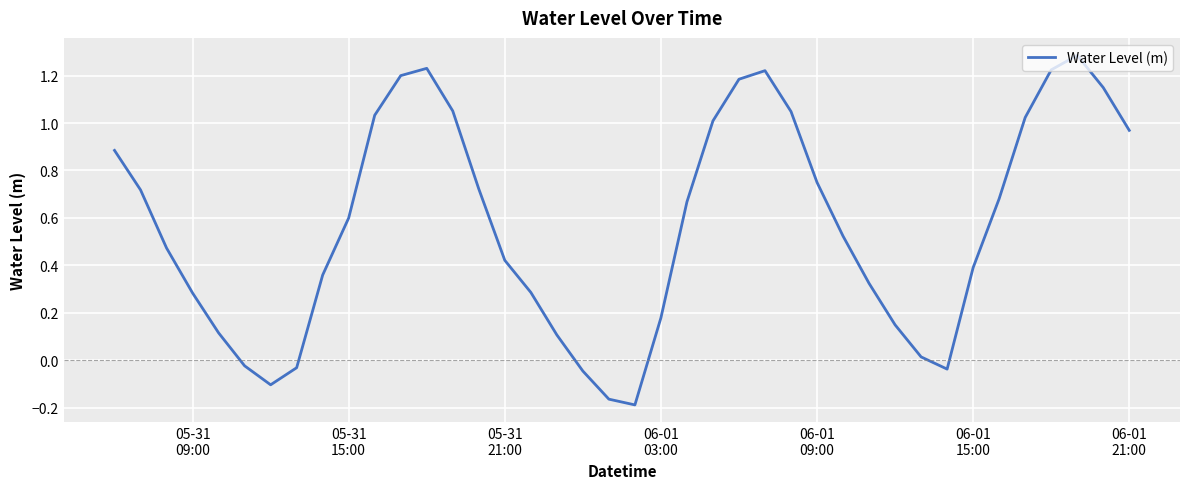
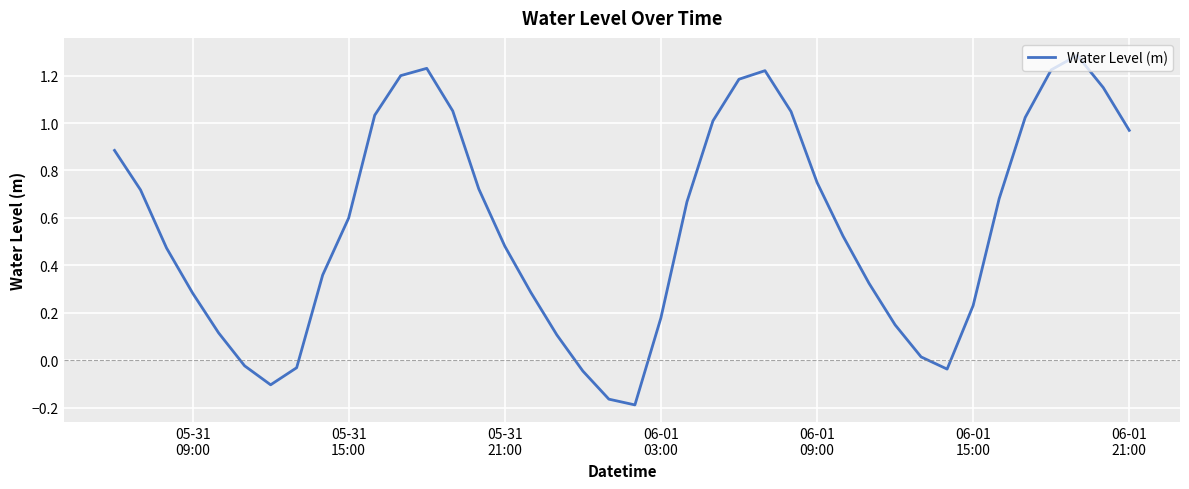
  {
    "05-31 09:00": 0.28,
    "05-31 15:00": 0.60,
-   "05-31 21:00": 0.42,
+   "05-31 21:00": 0.48,
    "06-01 03:00": 0.18,
    "06-01 09:00": 0.75,
-   "06-01 15:00": 0.39,
+   "06-01 15:00": 0.23,
    "06-01 21:00": 0.97
  }
